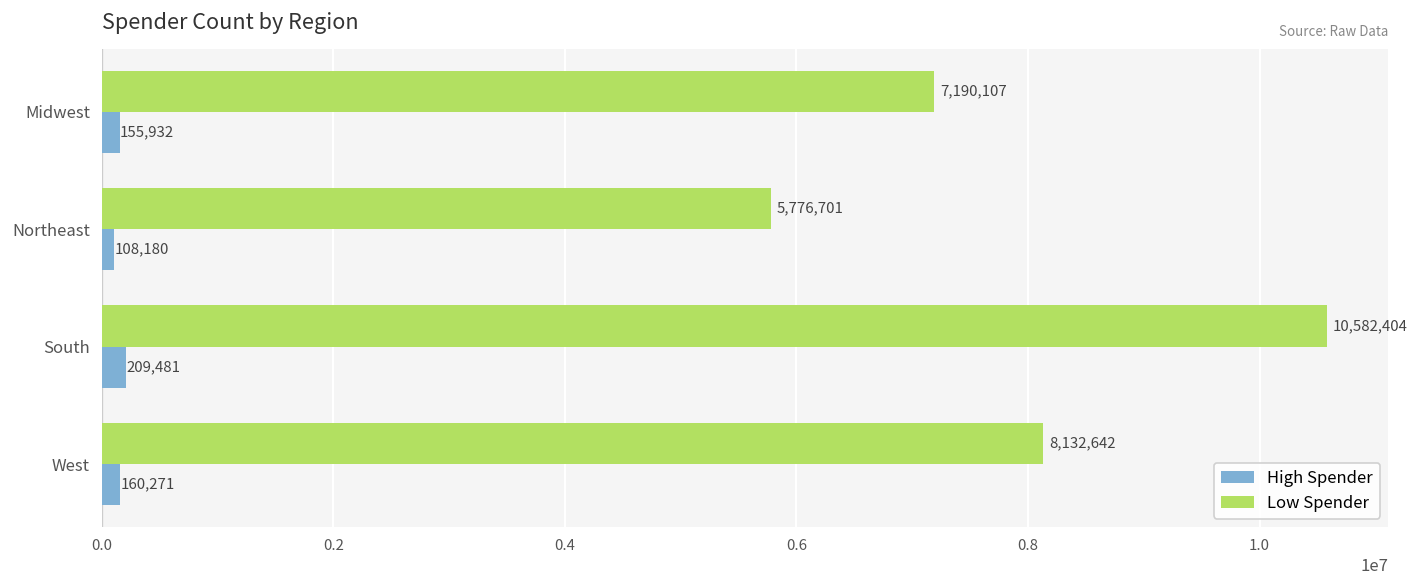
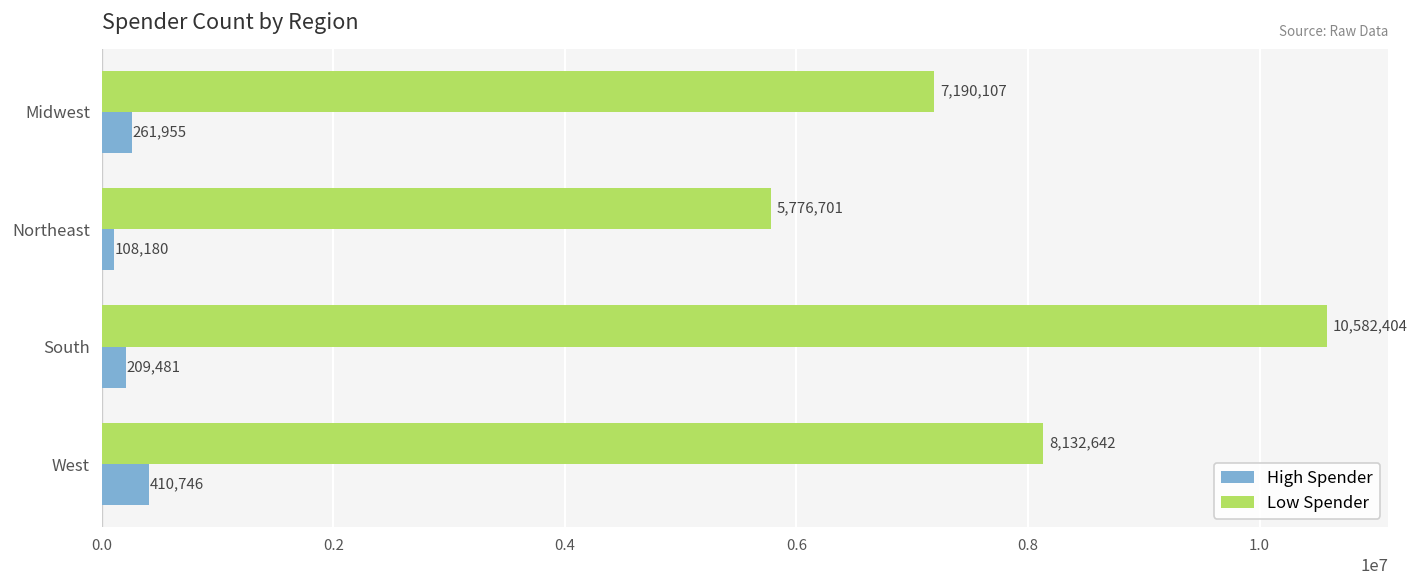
  {
    "High Spender": {
-     "Midwest": "155,932",
+     "Midwest": "261,955",
      "Northeast": "108,180",
      "South": "209,481",
-     "West": "160,271"
+     "West": "410,746"
    },
    "Low Spender": {
      "Midwest": "7,190,107",
      "Northeast": "5,776,701",
      "South": "10,582,404",
      "West": "8,132,642"
    }
  }
